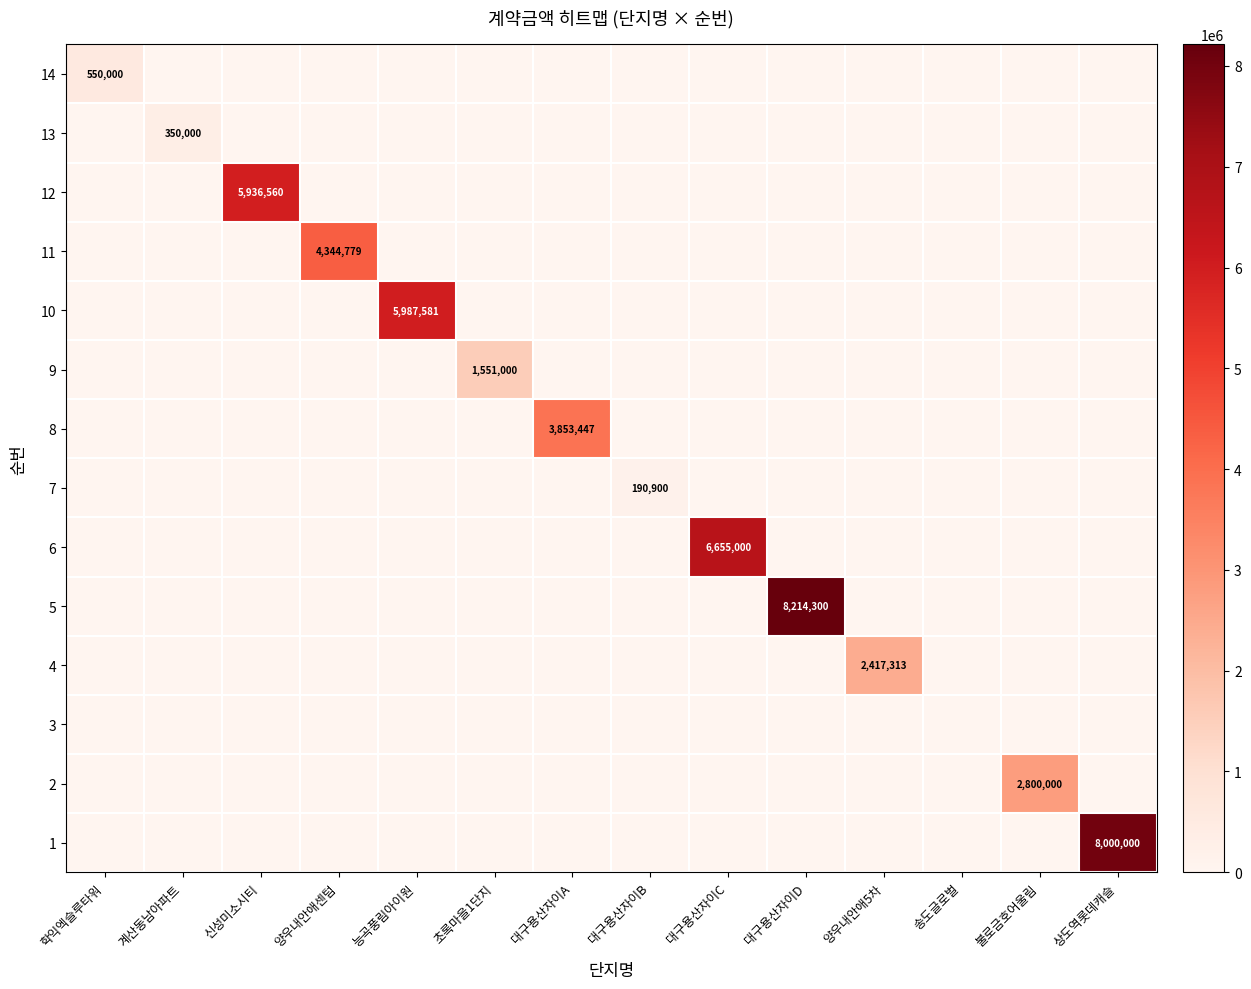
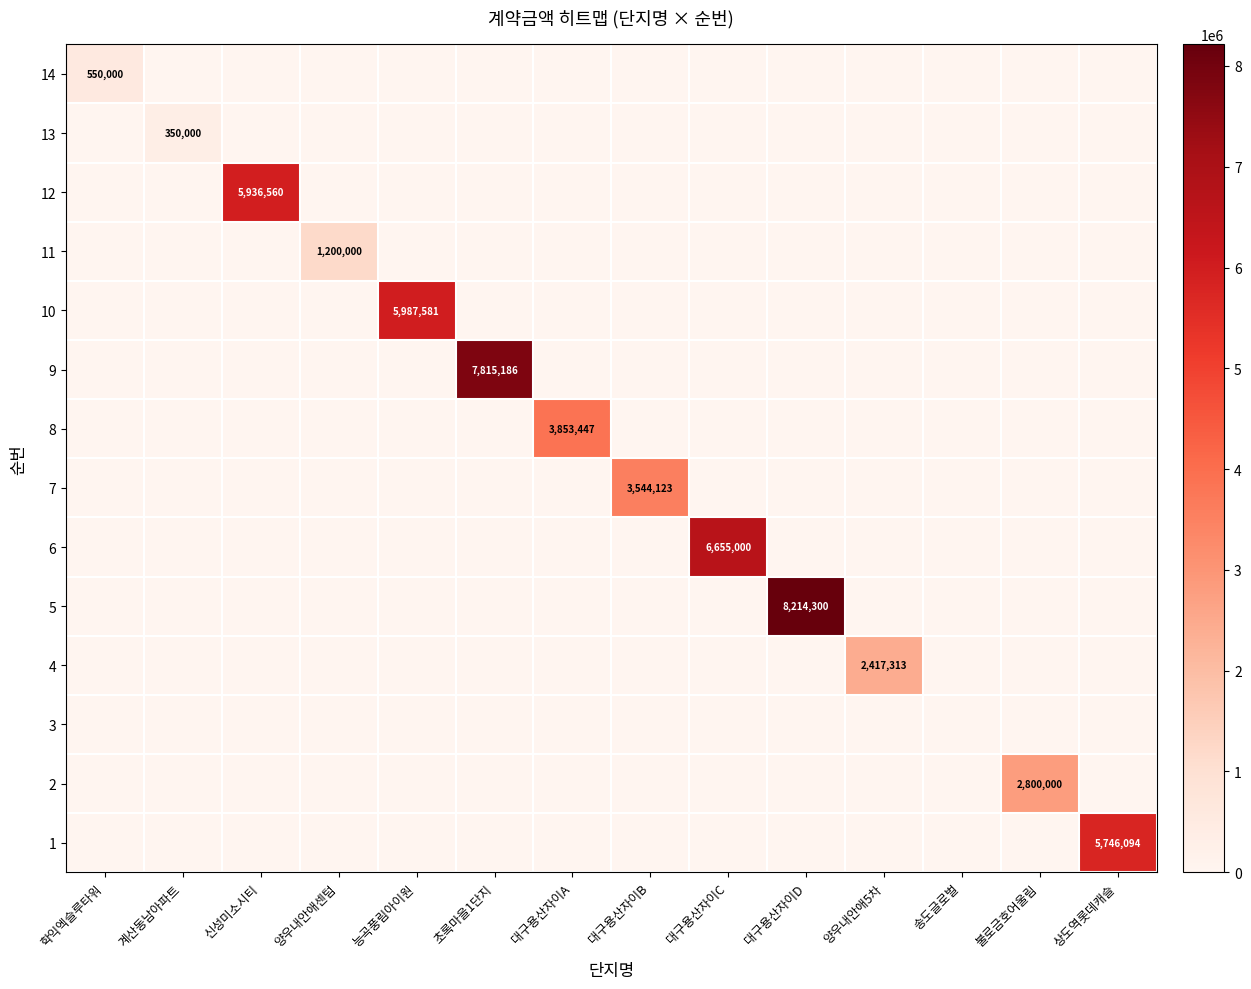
  {
    "14": {
      "학익엑슬루타워": "550,000"
    },
    "13": {
      "계산동남아파트": "350,000"
    },
    "12": {
      "신성미소시티": "5,936,560"
    },
    "11": {
-     "양우내안애센텀": "4,344,779"
+     "양우내안애센텀": "1,200,000"
    },
    "10": {
      "능곡풍림아이원": "5,987,581"
    },
    "9": {
-     "초록마을1단지": "1,551,000"
+     "초록마을1단지": "7,815,186"
    },
    "8": {
      "대구용산자이A": "3,853,447"
    },
    "7": {
-     "대구용산자이B": "190,900"
+     "대구용산자이B": "3,544,123"
    },
    "6": {
      "대구용산자이C": "6,655,000"
    },
    "5": {
      "대구용산자이D": "8,214,300"
    },
    "4": {
      "양우내안애5차": "2,417,313"
    },
    "2": {
      "불로금호어울림": "2,800,000"
    },
    "1": {
-     "상도역롯데캐슬": "8,000,000"
+     "상도역롯데캐슬": "5,746,094"
    }
  }
